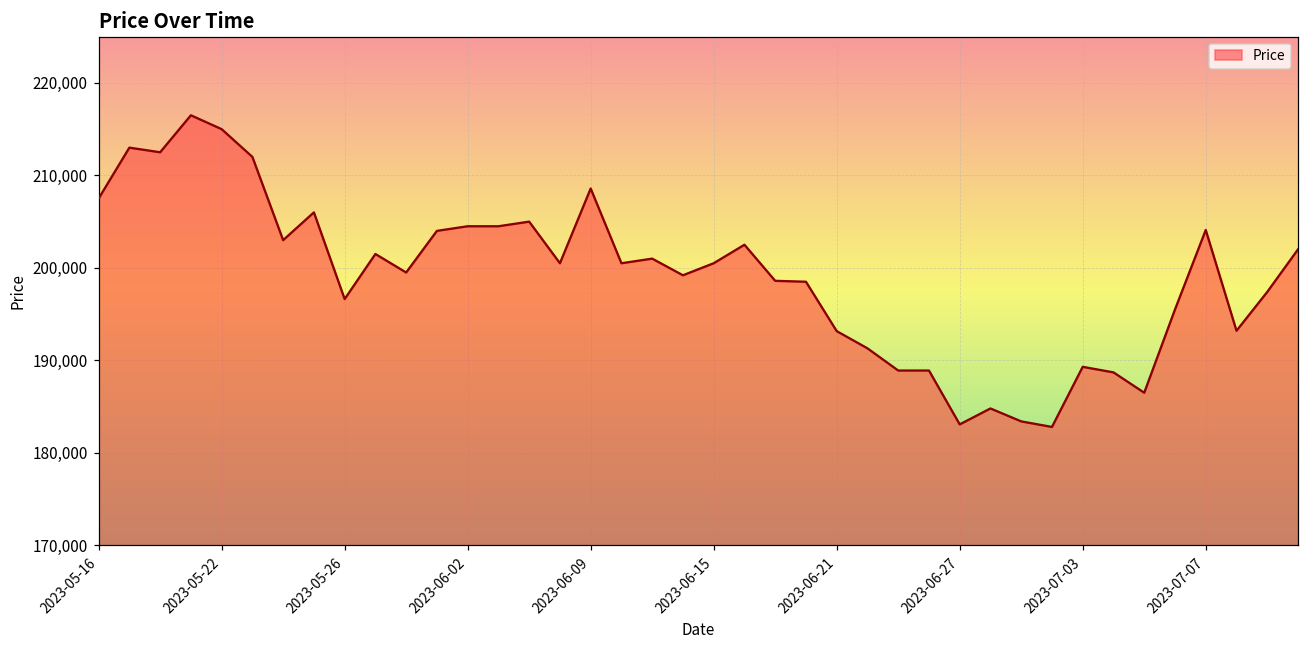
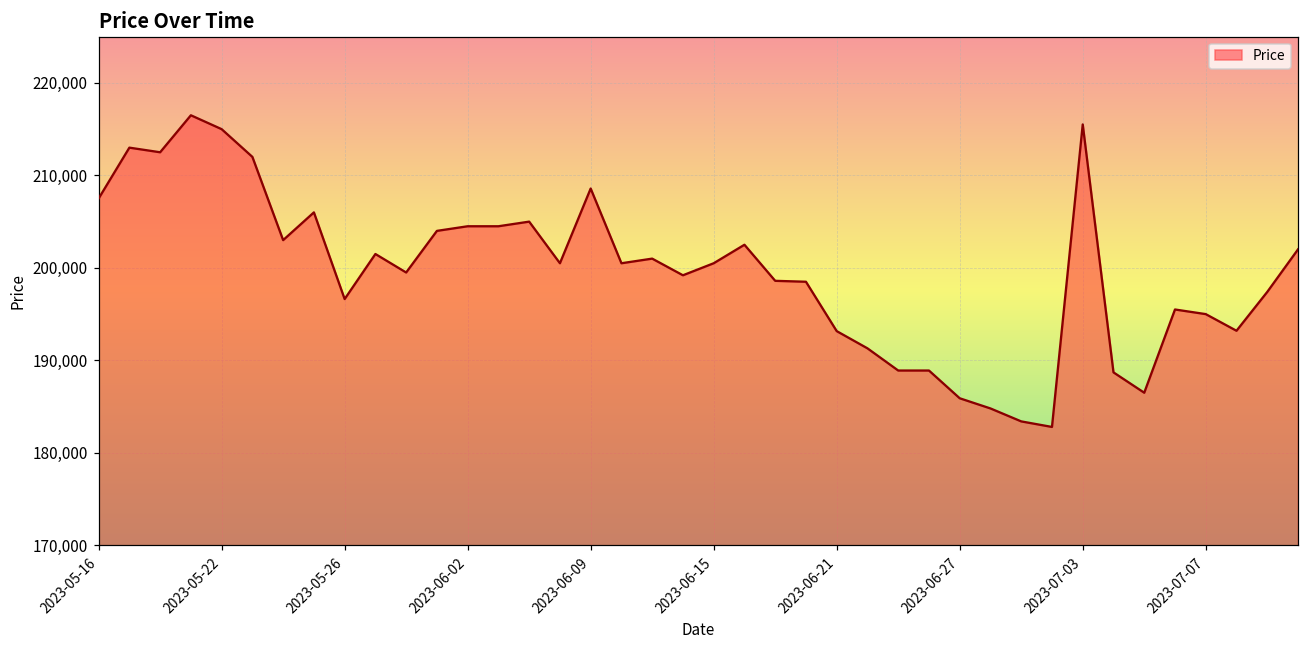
  {
    "2023-05-16": "208,000",
    "2023-05-22": "215,000",
    "2023-05-26": "197,000",
    "2023-06-02": "205,000",
    "2023-06-09": "209,000",
    "2023-06-15": "201,000",
    "2023-06-21": "193,000",
-   "2023-06-27": "183,000",
-   "2023-07-03": "189,000",
-   "2023-07-07": "204,000"
+   "2023-06-27": "186,000",
+   "2023-07-03": "216,000",
+   "2023-07-07": "195,000"
  }
